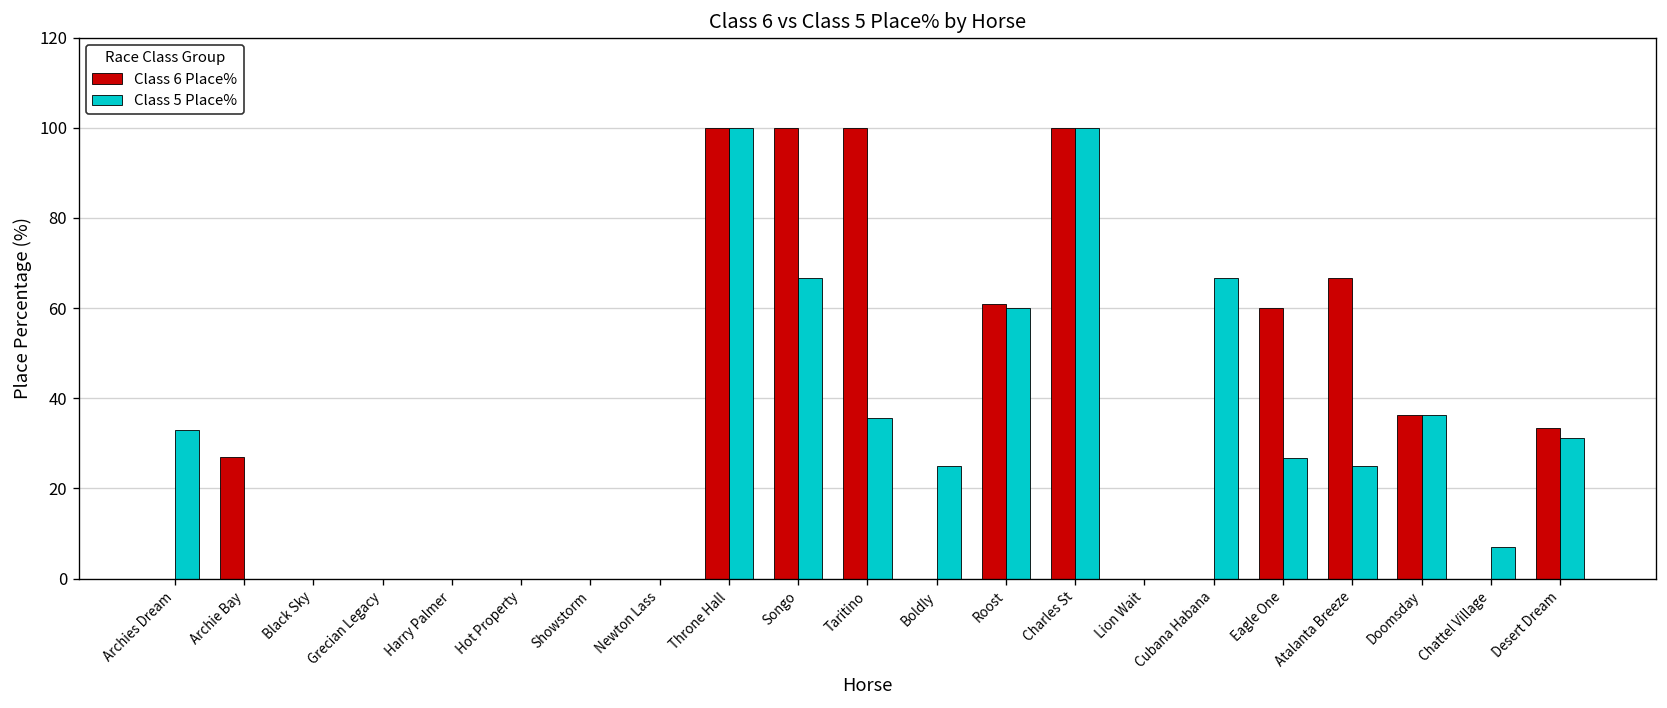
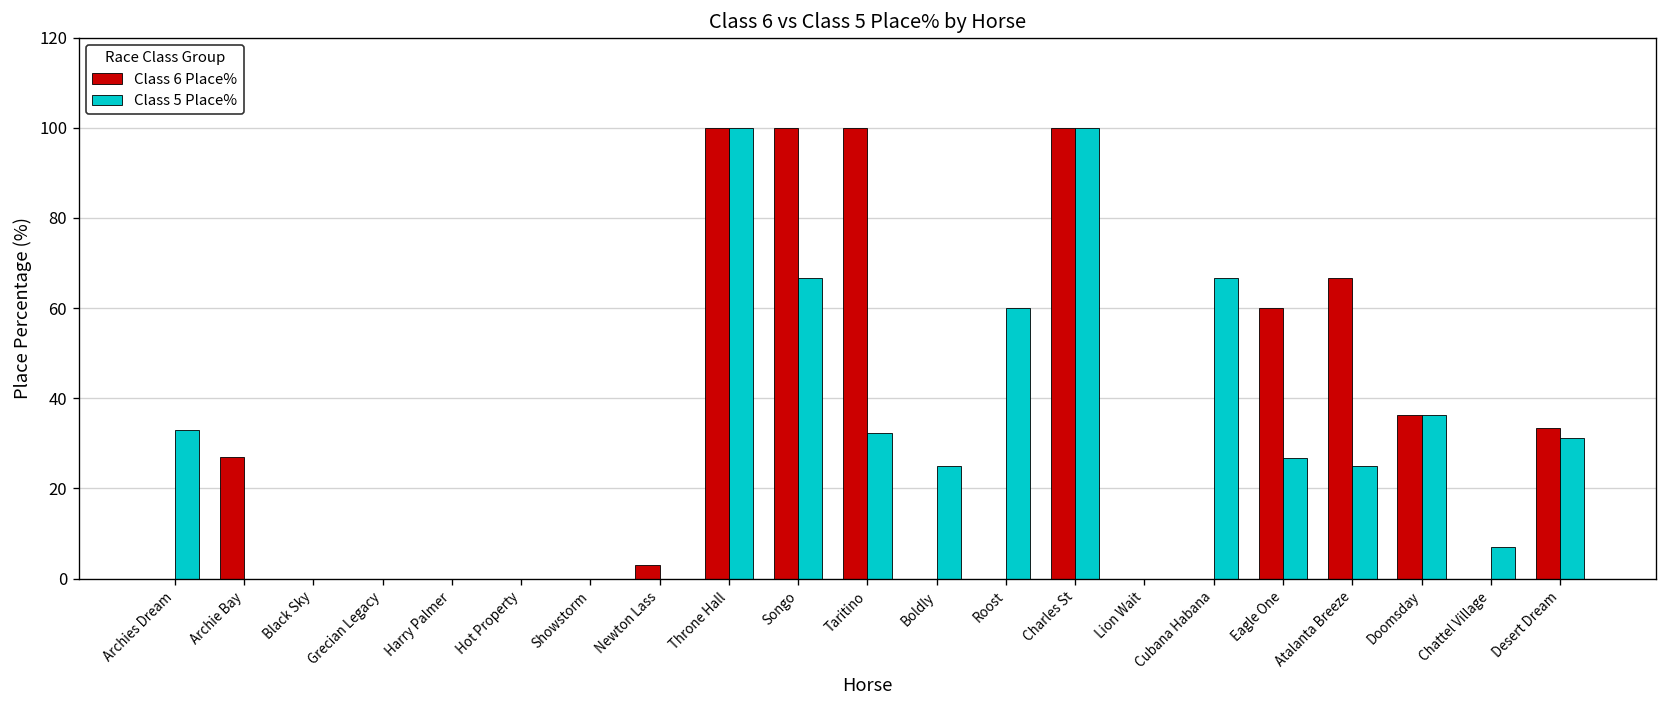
  {
    "Class 6 Place%": {
      "Archies Dream": 0,
      "Archie Bay": 27,
      "Black Sky": 0,
      "Grecian Legacy": 0,
      "Harry Palmer": 0,
      "Hot Property": 0,
      "Showstorm": 0,
-     "Newton Lass": 0,
+     "Newton Lass": 3,
      "Throne Hall": 100,
      "Songo": 100,
      "Taritino": 100,
      "Boldly": 0,
-     "Roost": 61,
+     "Roost": 0,
      "Charles St": 100,
      "Lion Wait": 0,
      "Cubana Habana": 0,
      "Eagle One": 60,
      "Atalanta Breeze": 67,
      "Doomsday": 36,
      "Chattel Village": 0,
      "Desert Dream": 33
    },
    "Class 5 Place%": {
      "Archies Dream": 33,
      "Archie Bay": 0,
      "Black Sky": 0,
      "Grecian Legacy": 0,
      "Harry Palmer": 0,
      "Hot Property": 0,
      "Showstorm": 0,
      "Newton Lass": 0,
      "Throne Hall": 100,
      "Songo": 67,
-     "Taritino": 36,
+     "Taritino": 32,
      "Boldly": 25,
      "Roost": 60,
      "Charles St": 100,
      "Lion Wait": 0,
      "Cubana Habana": 67,
      "Eagle One": 27,
      "Atalanta Breeze": 25,
      "Doomsday": 36,
      "Chattel Village": 7,
      "Desert Dream": 31
    }
  }
